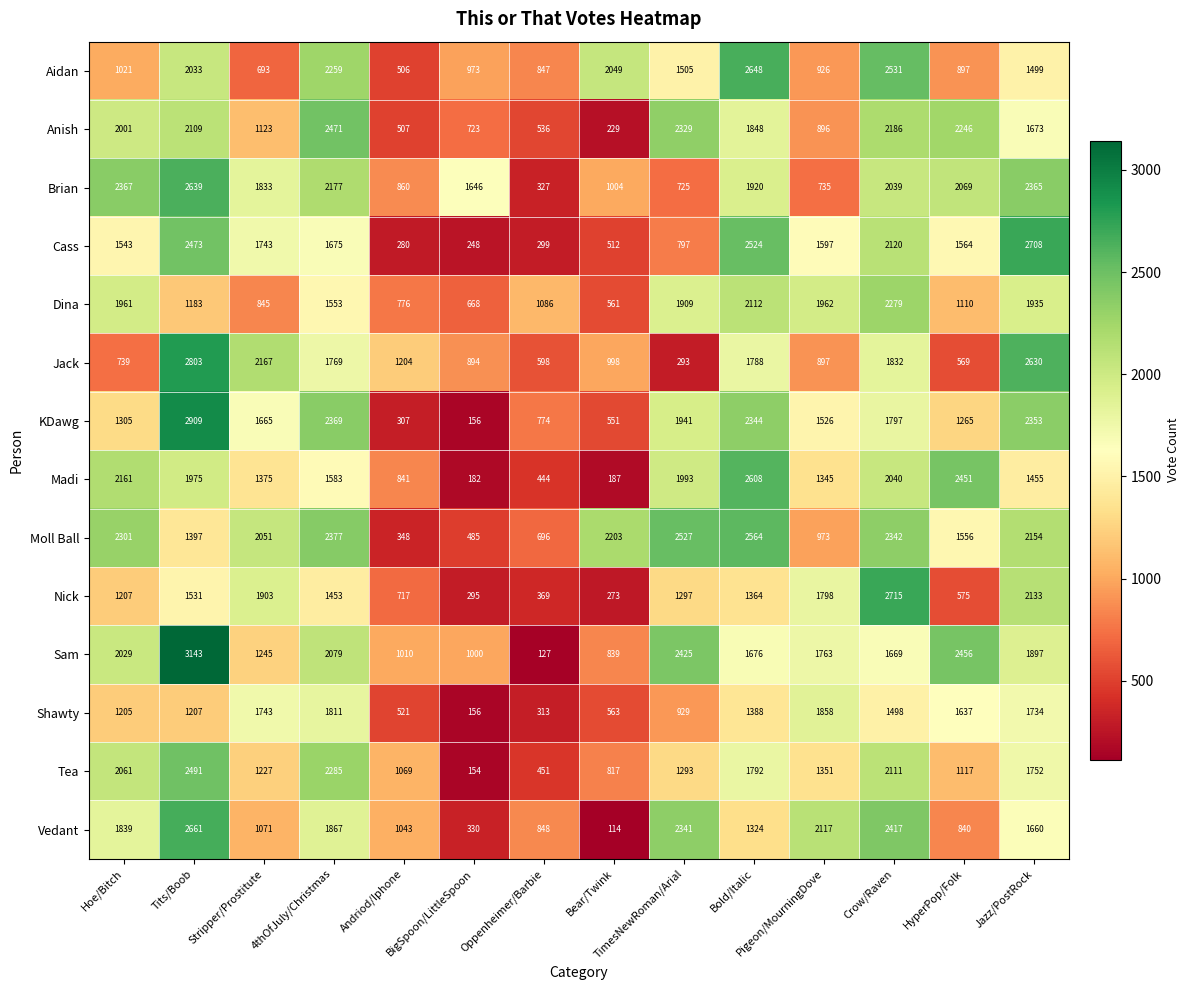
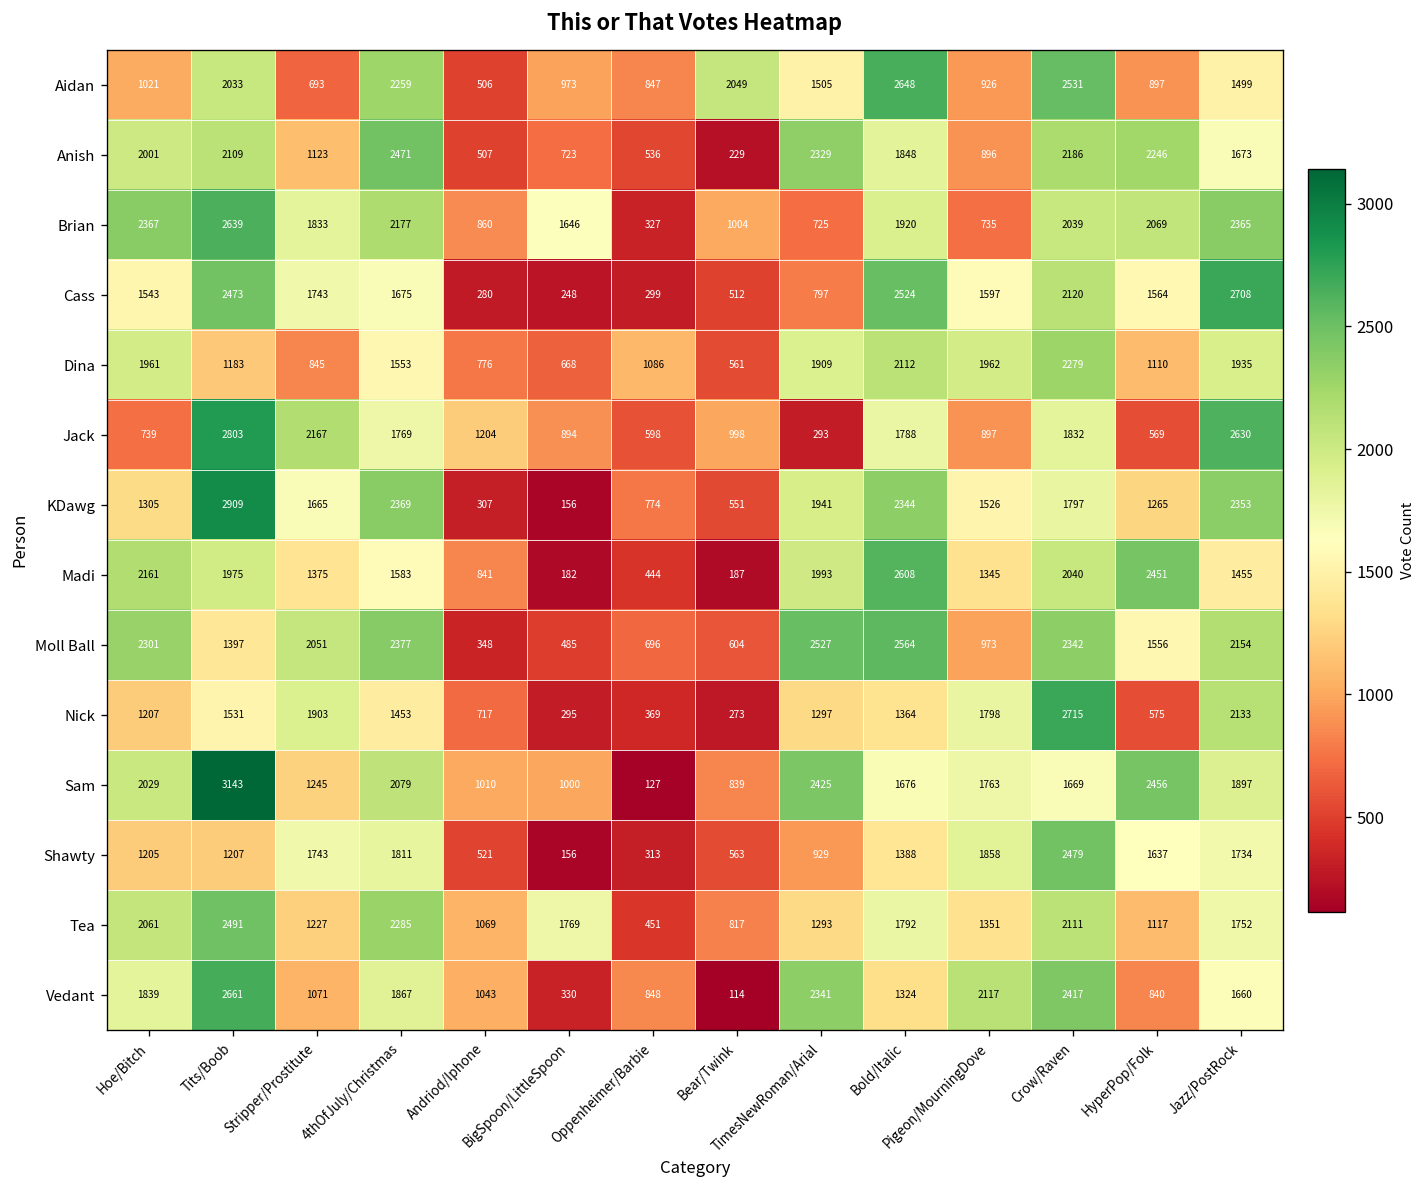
  {
    "Aidan": {
      "Hoe/Bitch": 1021,
      "Tits/Boob": 2033,
      "Stripper/Prostitute": 693,
      "4thOfJuly/Christmas": 2259,
      "Andriod/Iphone": 506,
      "BigSpoon/LittleSpoon": 973,
      "Oppenheimer/Barbie": 847,
      "Bear/Twink": 2049,
      "TimesNewRoman/Arial": 1505,
      "Bold/Italic": 2648,
      "Pigeon/MourningDove": 926,
      "Crow/Raven": 2531,
      "HyperPop/Folk": 897,
      "Jazz/PostRock": 1499
    },
    "Anish": {
      "Hoe/Bitch": 2001,
      "Tits/Boob": 2109,
      "Stripper/Prostitute": 1123,
      "4thOfJuly/Christmas": 2471,
      "Andriod/Iphone": 507,
      "BigSpoon/LittleSpoon": 723,
      "Oppenheimer/Barbie": 536,
      "Bear/Twink": 229,
      "TimesNewRoman/Arial": 2329,
      "Bold/Italic": 1848,
      "Pigeon/MourningDove": 896,
      "Crow/Raven": 2186,
      "HyperPop/Folk": 2246,
      "Jazz/PostRock": 1673
    },
    "Brian": {
      "Hoe/Bitch": 2367,
      "Tits/Boob": 2639,
      "Stripper/Prostitute": 1833,
      "4thOfJuly/Christmas": 2177,
      "Andriod/Iphone": 860,
      "BigSpoon/LittleSpoon": 1646,
      "Oppenheimer/Barbie": 327,
      "Bear/Twink": 1004,
      "TimesNewRoman/Arial": 725,
      "Bold/Italic": 1920,
      "Pigeon/MourningDove": 735,
      "Crow/Raven": 2039,
      "HyperPop/Folk": 2069,
      "Jazz/PostRock": 2365
    },
    "Cass": {
      "Hoe/Bitch": 1543,
      "Tits/Boob": 2473,
      "Stripper/Prostitute": 1743,
      "4thOfJuly/Christmas": 1675,
      "Andriod/Iphone": 280,
      "BigSpoon/LittleSpoon": 248,
      "Oppenheimer/Barbie": 299,
      "Bear/Twink": 512,
      "TimesNewRoman/Arial": 797,
      "Bold/Italic": 2524,
      "Pigeon/MourningDove": 1597,
      "Crow/Raven": 2120,
      "HyperPop/Folk": 1564,
      "Jazz/PostRock": 2708
    },
    "Dina": {
      "Hoe/Bitch": 1961,
      "Tits/Boob": 1183,
      "Stripper/Prostitute": 845,
      "4thOfJuly/Christmas": 1553,
      "Andriod/Iphone": 776,
      "BigSpoon/LittleSpoon": 668,
      "Oppenheimer/Barbie": 1086,
      "Bear/Twink": 561,
      "TimesNewRoman/Arial": 1909,
      "Bold/Italic": 2112,
      "Pigeon/MourningDove": 1962,
      "Crow/Raven": 2279,
      "HyperPop/Folk": 1110,
      "Jazz/PostRock": 1935
    },
    "Jack": {
      "Hoe/Bitch": 739,
      "Tits/Boob": 2803,
      "Stripper/Prostitute": 2167,
      "4thOfJuly/Christmas": 1769,
      "Andriod/Iphone": 1204,
      "BigSpoon/LittleSpoon": 894,
      "Oppenheimer/Barbie": 598,
      "Bear/Twink": 998,
      "TimesNewRoman/Arial": 293,
      "Bold/Italic": 1788,
      "Pigeon/MourningDove": 897,
      "Crow/Raven": 1832,
      "HyperPop/Folk": 569,
      "Jazz/PostRock": 2630
    },
    "KDawg": {
      "Hoe/Bitch": 1305,
      "Tits/Boob": 2909,
      "Stripper/Prostitute": 1665,
      "4thOfJuly/Christmas": 2369,
      "Andriod/Iphone": 307,
      "BigSpoon/LittleSpoon": 156,
      "Oppenheimer/Barbie": 774,
      "Bear/Twink": 551,
      "TimesNewRoman/Arial": 1941,
      "Bold/Italic": 2344,
      "Pigeon/MourningDove": 1526,
      "Crow/Raven": 1797,
      "HyperPop/Folk": 1265,
      "Jazz/PostRock": 2353
    },
    "Madi": {
      "Hoe/Bitch": 2161,
      "Tits/Boob": 1975,
      "Stripper/Prostitute": 1375,
      "4thOfJuly/Christmas": 1583,
      "Andriod/Iphone": 841,
      "BigSpoon/LittleSpoon": 182,
      "Oppenheimer/Barbie": 444,
      "Bear/Twink": 187,
      "TimesNewRoman/Arial": 1993,
      "Bold/Italic": 2608,
      "Pigeon/MourningDove": 1345,
      "Crow/Raven": 2040,
      "HyperPop/Folk": 2451,
      "Jazz/PostRock": 1455
    },
    "Moll Ball": {
      "Hoe/Bitch": 2301,
      "Tits/Boob": 1397,
      "Stripper/Prostitute": 2051,
      "4thOfJuly/Christmas": 2377,
      "Andriod/Iphone": 348,
      "BigSpoon/LittleSpoon": 485,
      "Oppenheimer/Barbie": 696,
-     "Bear/Twink": 2203,
+     "Bear/Twink": 604,
      "TimesNewRoman/Arial": 2527,
      "Bold/Italic": 2564,
      "Pigeon/MourningDove": 973,
      "Crow/Raven": 2342,
      "HyperPop/Folk": 1556,
      "Jazz/PostRock": 2154
    },
    "Nick": {
      "Hoe/Bitch": 1207,
      "Tits/Boob": 1531,
      "Stripper/Prostitute": 1903,
      "4thOfJuly/Christmas": 1453,
      "Andriod/Iphone": 717,
      "BigSpoon/LittleSpoon": 295,
      "Oppenheimer/Barbie": 369,
      "Bear/Twink": 273,
      "TimesNewRoman/Arial": 1297,
      "Bold/Italic": 1364,
      "Pigeon/MourningDove": 1798,
      "Crow/Raven": 2715,
      "HyperPop/Folk": 575,
      "Jazz/PostRock": 2133
    },
    "Sam": {
      "Hoe/Bitch": 2029,
      "Tits/Boob": 3143,
      "Stripper/Prostitute": 1245,
      "4thOfJuly/Christmas": 2079,
      "Andriod/Iphone": 1010,
      "BigSpoon/LittleSpoon": 1000,
      "Oppenheimer/Barbie": 127,
      "Bear/Twink": 839,
      "TimesNewRoman/Arial": 2425,
      "Bold/Italic": 1676,
      "Pigeon/MourningDove": 1763,
      "Crow/Raven": 1669,
      "HyperPop/Folk": 2456,
      "Jazz/PostRock": 1897
    },
    "Shawty": {
      "Hoe/Bitch": 1205,
      "Tits/Boob": 1207,
      "Stripper/Prostitute": 1743,
      "4thOfJuly/Christmas": 1811,
      "Andriod/Iphone": 521,
      "BigSpoon/LittleSpoon": 156,
      "Oppenheimer/Barbie": 313,
      "Bear/Twink": 563,
      "TimesNewRoman/Arial": 929,
      "Bold/Italic": 1388,
      "Pigeon/MourningDove": 1858,
-     "Crow/Raven": 1498,
+     "Crow/Raven": 2479,
      "HyperPop/Folk": 1637,
      "Jazz/PostRock": 1734
    },
    "Tea": {
      "Hoe/Bitch": 2061,
      "Tits/Boob": 2491,
      "Stripper/Prostitute": 1227,
      "4thOfJuly/Christmas": 2285,
      "Andriod/Iphone": 1069,
-     "BigSpoon/LittleSpoon": 154,
+     "BigSpoon/LittleSpoon": 1769,
      "Oppenheimer/Barbie": 451,
      "Bear/Twink": 817,
      "TimesNewRoman/Arial": 1293,
      "Bold/Italic": 1792,
      "Pigeon/MourningDove": 1351,
      "Crow/Raven": 2111,
      "HyperPop/Folk": 1117,
      "Jazz/PostRock": 1752
    },
    "Vedant": {
      "Hoe/Bitch": 1839,
      "Tits/Boob": 2661,
      "Stripper/Prostitute": 1071,
      "4thOfJuly/Christmas": 1867,
      "Andriod/Iphone": 1043,
      "BigSpoon/LittleSpoon": 330,
      "Oppenheimer/Barbie": 848,
      "Bear/Twink": 114,
      "TimesNewRoman/Arial": 2341,
      "Bold/Italic": 1324,
      "Pigeon/MourningDove": 2117,
      "Crow/Raven": 2417,
      "HyperPop/Folk": 840,
      "Jazz/PostRock": 1660
    }
  }
